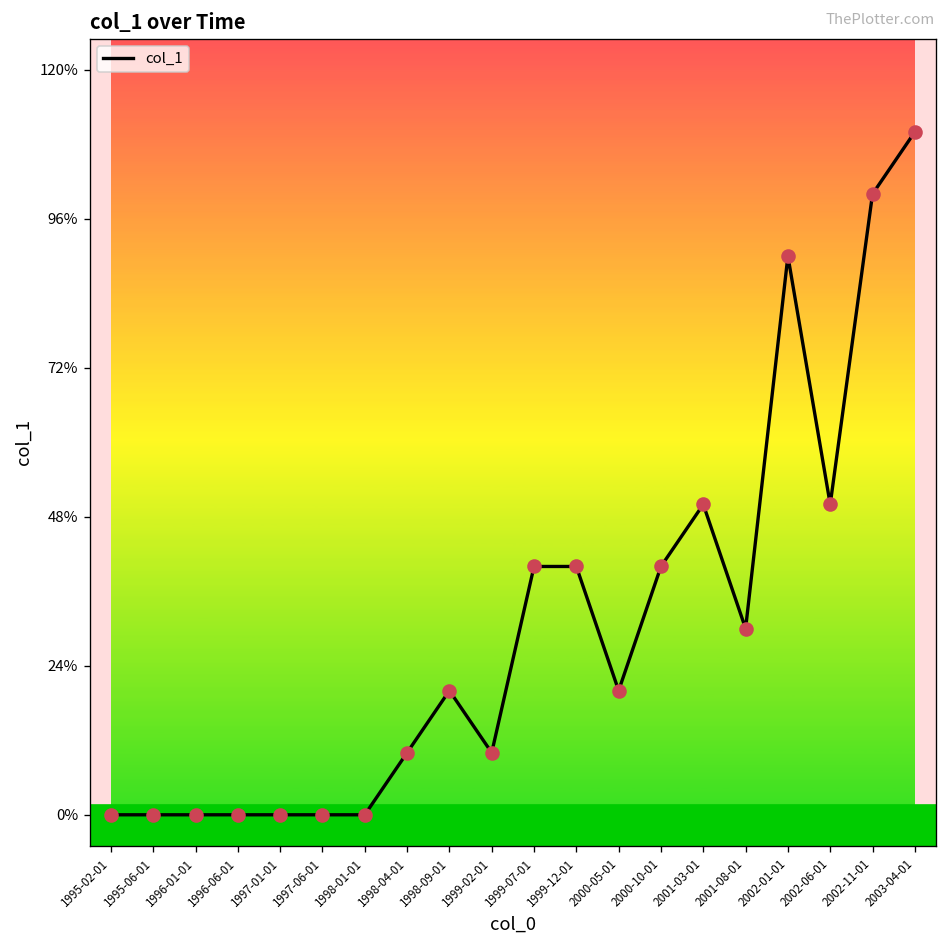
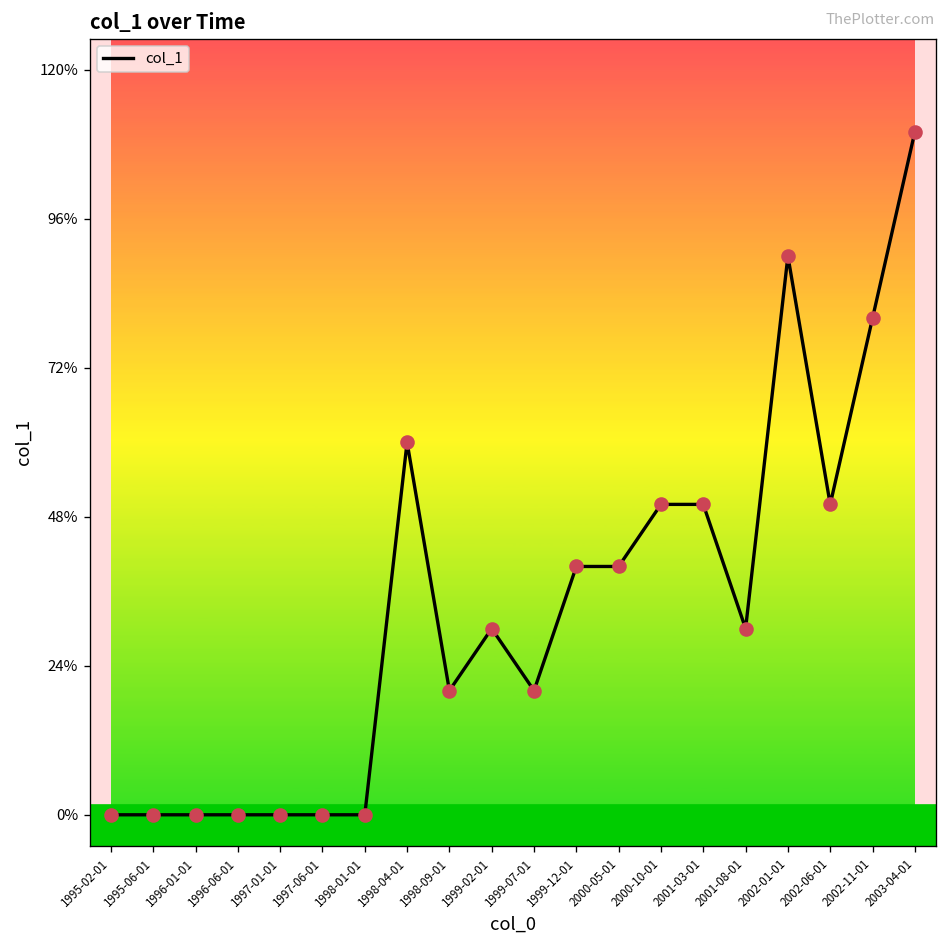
  {
-   "1998-04-01": "10%",
+   "1998-04-01": "60%",
    "1998-09-01": "20%",
-   "1999-02-01": "10%",
-   "1999-07-01": "40%",
+   "1999-02-01": "30%",
+   "1999-07-01": "20%",
    "1999-12-01": "40%",
-   "2000-05-01": "20%",
-   "2000-10-01": "40%",
+   "2000-05-01": "40%",
+   "2000-10-01": "50%",
    "2001-03-01": "50%",
    "2001-08-01": "30%",
    "2002-01-01": "90%",
    "2002-06-01": "50%",
-   "2002-11-01": "100%",
+   "2002-11-01": "80%",
    "2003-04-01": "110%"
  }
